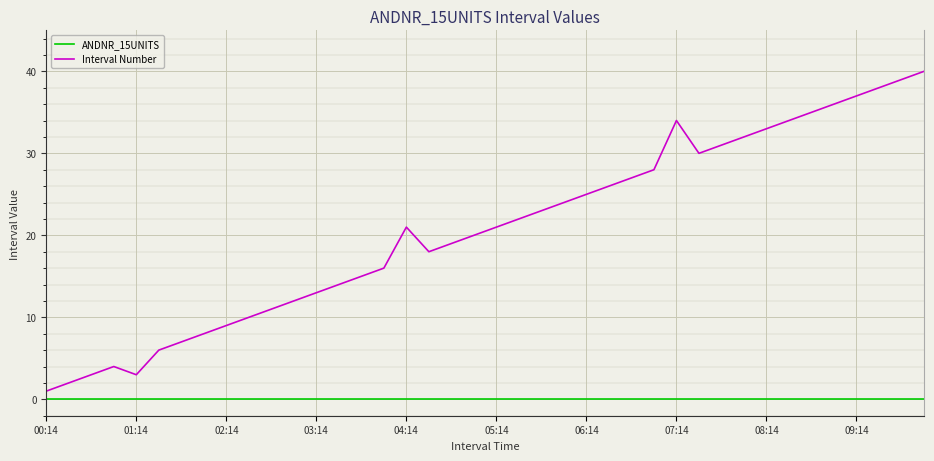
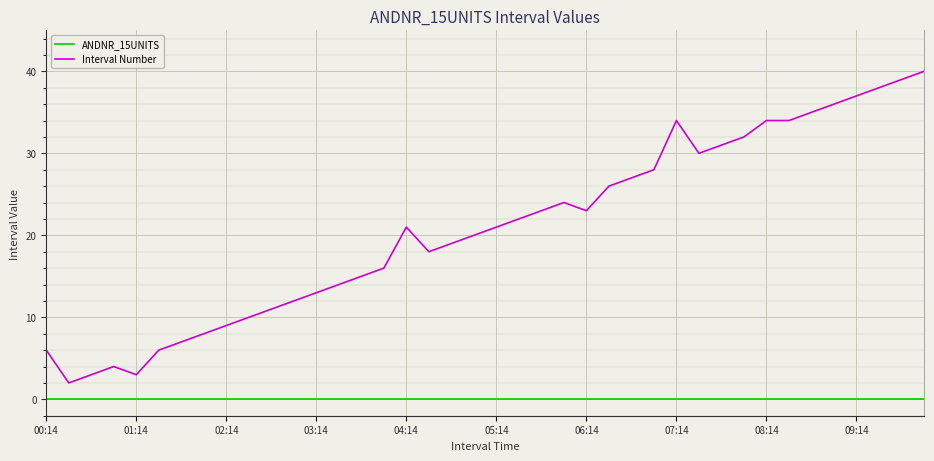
  {
    "ANDNR_15UNITS": {
      "00:14": 0,
      "01:14": 0,
      "02:14": 0,
      "03:14": 0,
      "04:14": 0,
      "05:14": 0,
      "06:14": 0,
      "07:14": 0,
      "08:14": 0,
      "09:14": 0
    },
    "Interval Number": {
-     "00:14": 1,
+     "00:14": 6,
      "01:14": 3,
      "02:14": 9,
      "03:14": 13,
      "04:14": 21,
      "05:14": 21,
-     "06:14": 25,
+     "06:14": 23,
      "07:14": 34,
-     "08:14": 33,
+     "08:14": 34,
      "09:14": 37
    }
  }
